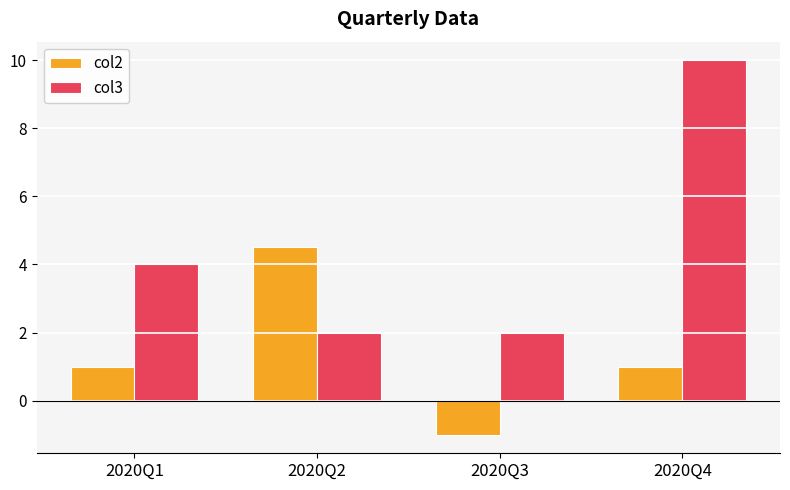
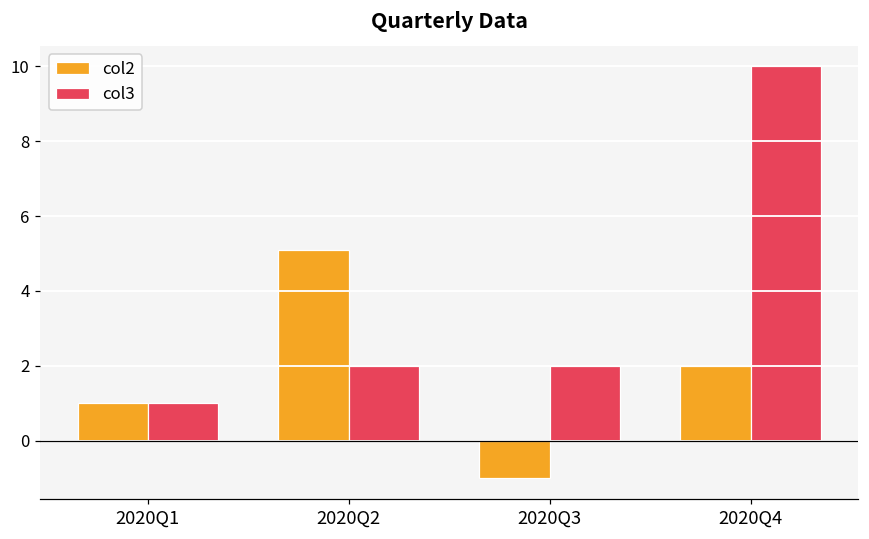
  {
    "col2": {
      "2020Q1": 1.0,
-     "2020Q2": 4.5,
+     "2020Q2": 5.1,
      "2020Q3": -1.0,
-     "2020Q4": 1
+     "2020Q4": 2
    },
    "col3": {
-     "2020Q1": 4,
+     "2020Q1": 1,
      "2020Q2": 2,
      "2020Q3": 2,
      "2020Q4": 10
    }
  }
